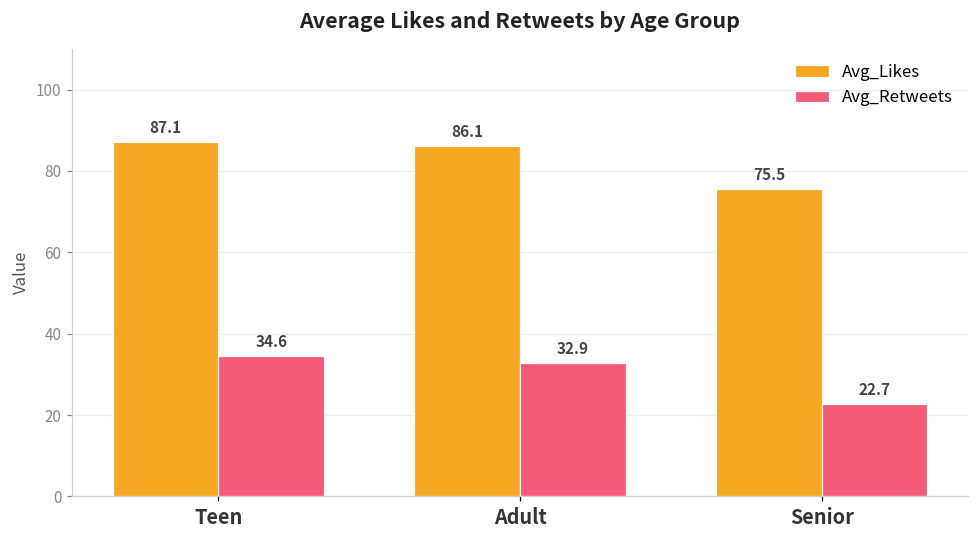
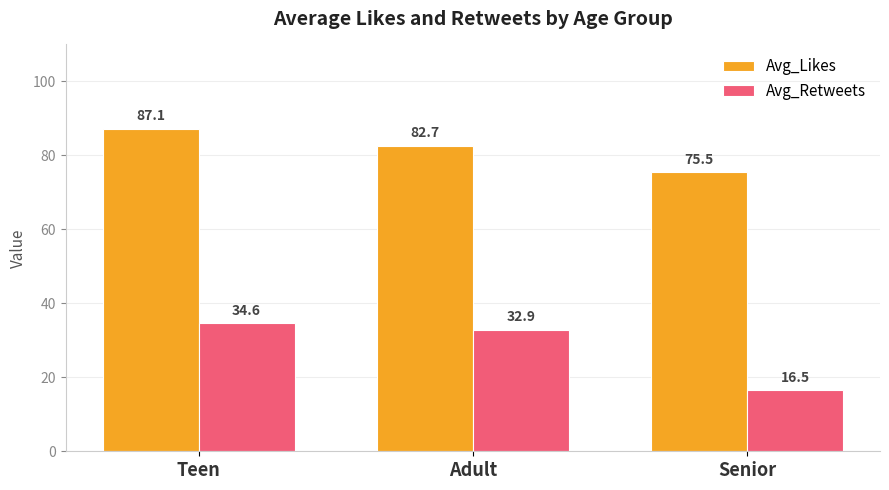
  {
    "Avg_Likes": {
      "Teen": 87.1,
-     "Adult": 86.1,
+     "Adult": 82.7,
      "Senior": 75.5
    },
    "Avg_Retweets": {
      "Teen": 34.6,
      "Adult": 32.9,
-     "Senior": 22.7
+     "Senior": 16.5
    }
  }
